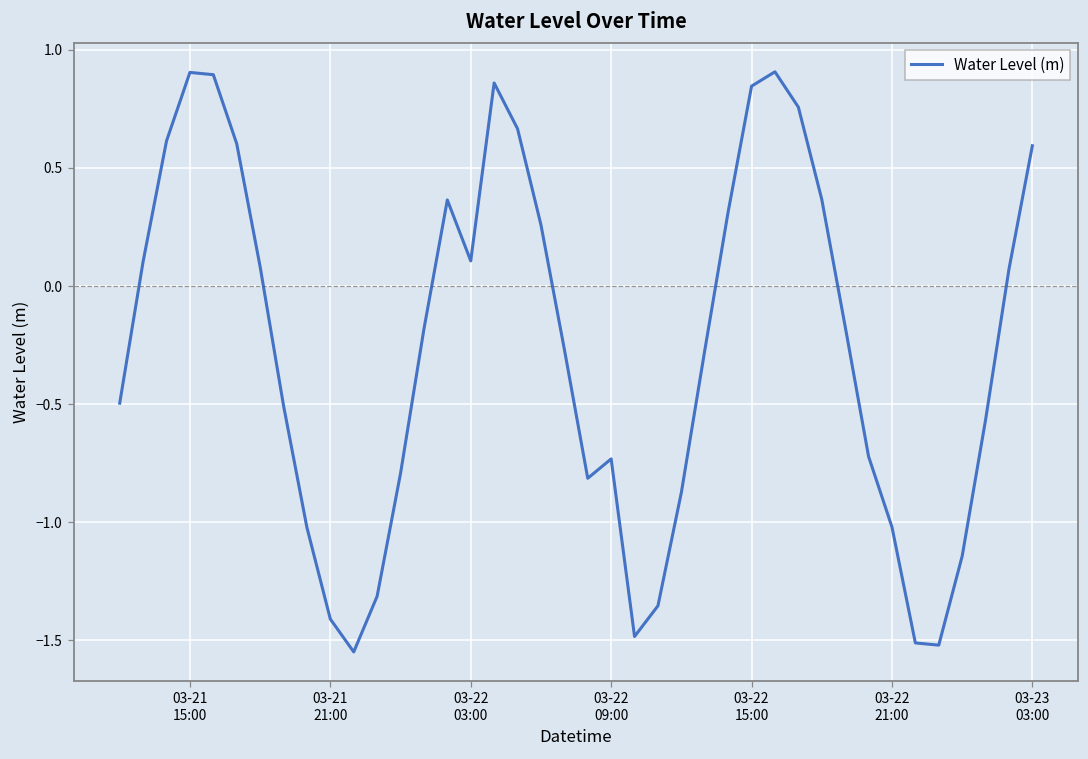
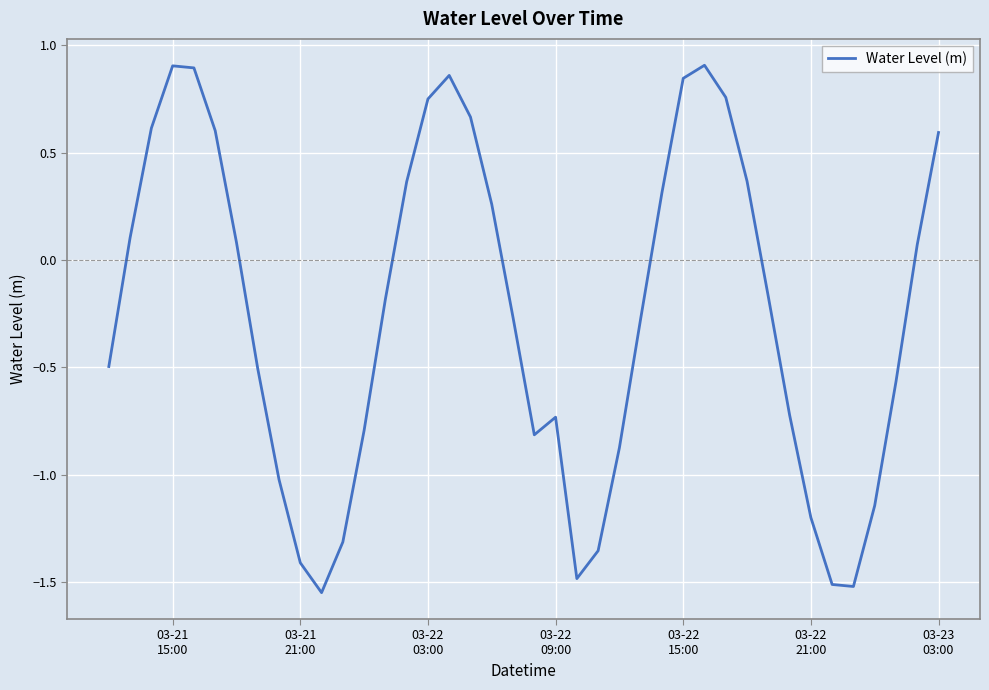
  {
    "03-21 15:00": 0.90,
    "03-21 21:00": -1.41,
-   "03-22 03:00": 0.11,
+   "03-22 03:00": 0.75,
    "03-22 09:00": -0.73,
    "03-22 15:00": 0.85,
-   "03-22 21:00": -1.02,
+   "03-22 21:00": -1.20,
    "03-23 03:00": 0.59
  }
